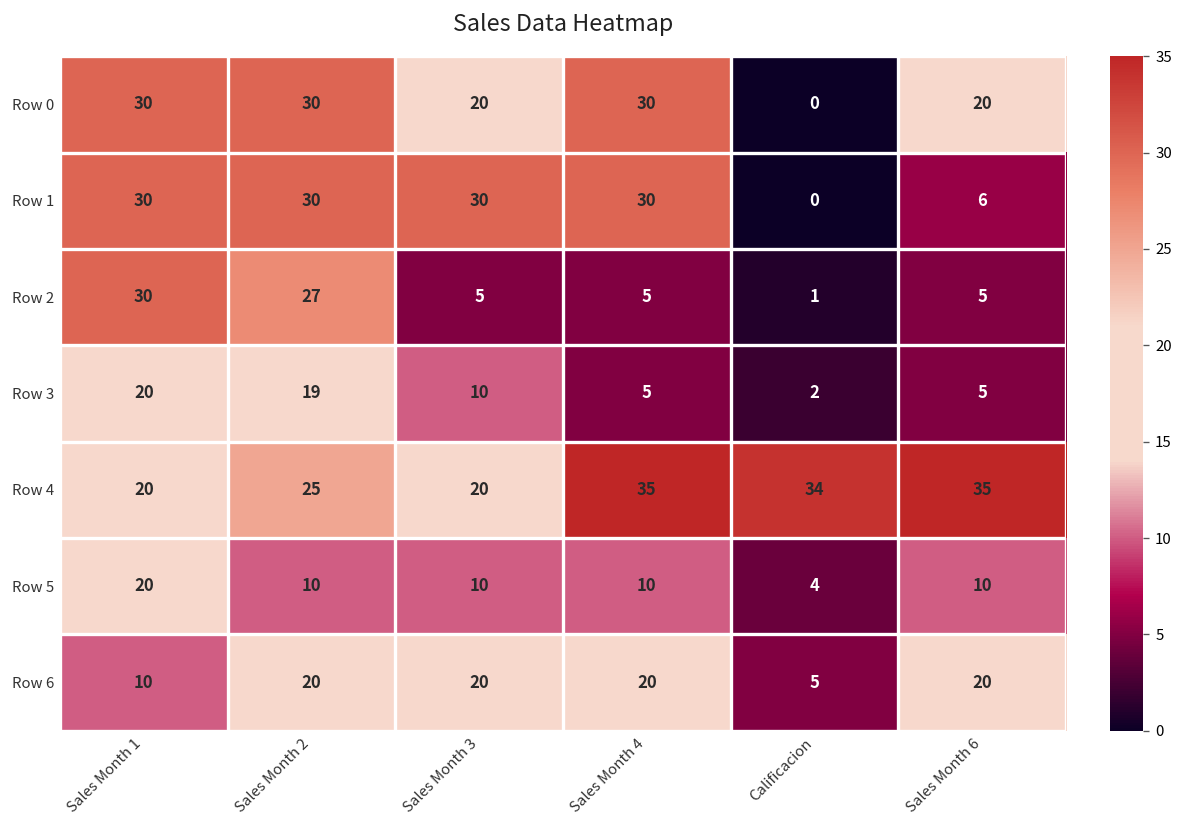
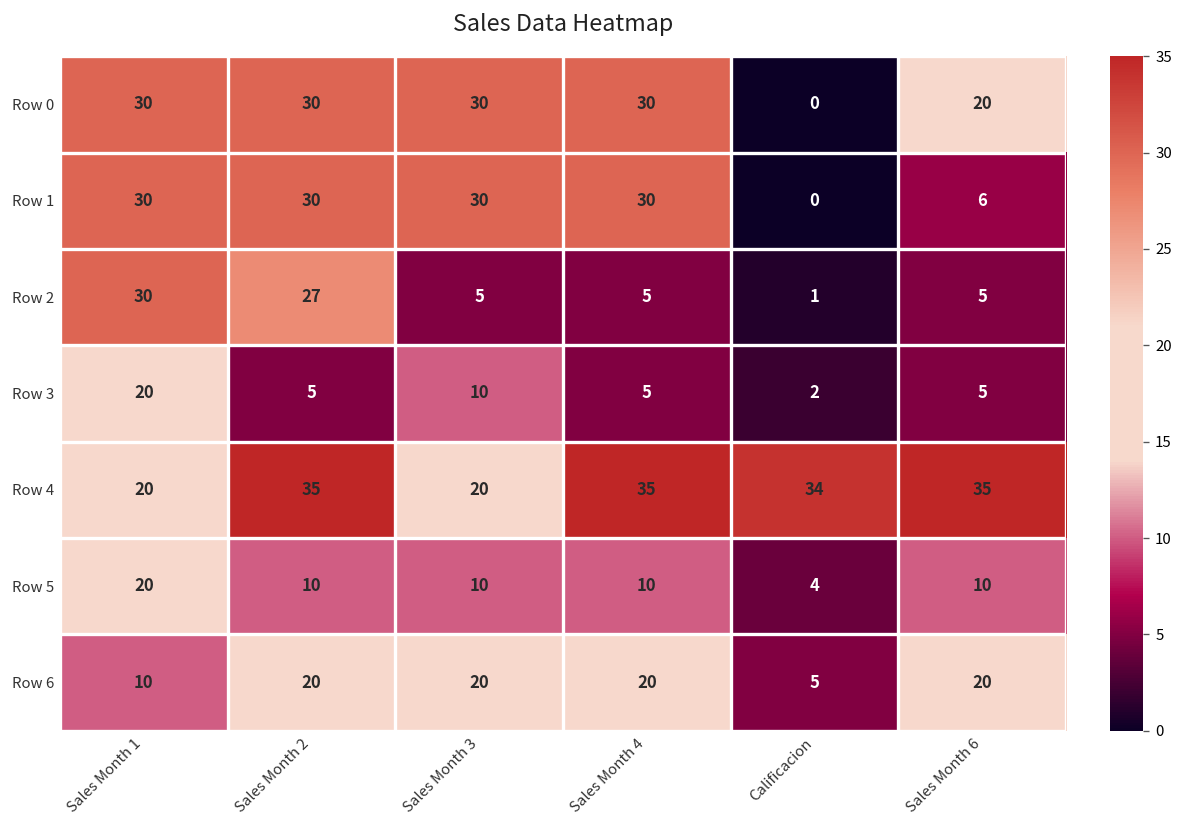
  {
    "Row 0": {
      "Sales Month 1": 30,
      "Sales Month 2": 30,
-     "Sales Month 3": 20,
+     "Sales Month 3": 30,
      "Sales Month 4": 30,
      "Calificacion": 0,
      "Sales Month 6": 20
    },
    "Row 1": {
      "Sales Month 1": 30,
      "Sales Month 2": 30,
      "Sales Month 3": 30,
      "Sales Month 4": 30,
      "Calificacion": 0,
      "Sales Month 6": 6
    },
    "Row 2": {
      "Sales Month 1": 30,
      "Sales Month 2": 27,
      "Sales Month 3": 5,
      "Sales Month 4": 5,
      "Calificacion": 1,
      "Sales Month 6": 5
    },
    "Row 3": {
      "Sales Month 1": 20,
-     "Sales Month 2": 19,
+     "Sales Month 2": 5,
      "Sales Month 3": 10,
      "Sales Month 4": 5,
      "Calificacion": 2,
      "Sales Month 6": 5
    },
    "Row 4": {
      "Sales Month 1": 20,
-     "Sales Month 2": 25,
+     "Sales Month 2": 35,
      "Sales Month 3": 20,
      "Sales Month 4": 35,
      "Calificacion": 34,
      "Sales Month 6": 35
    },
    "Row 5": {
      "Sales Month 1": 20,
      "Sales Month 2": 10,
      "Sales Month 3": 10,
      "Sales Month 4": 10,
      "Calificacion": 4,
      "Sales Month 6": 10
    },
    "Row 6": {
      "Sales Month 1": 10,
      "Sales Month 2": 20,
      "Sales Month 3": 20,
      "Sales Month 4": 20,
      "Calificacion": 5,
      "Sales Month 6": 20
    }
  }
